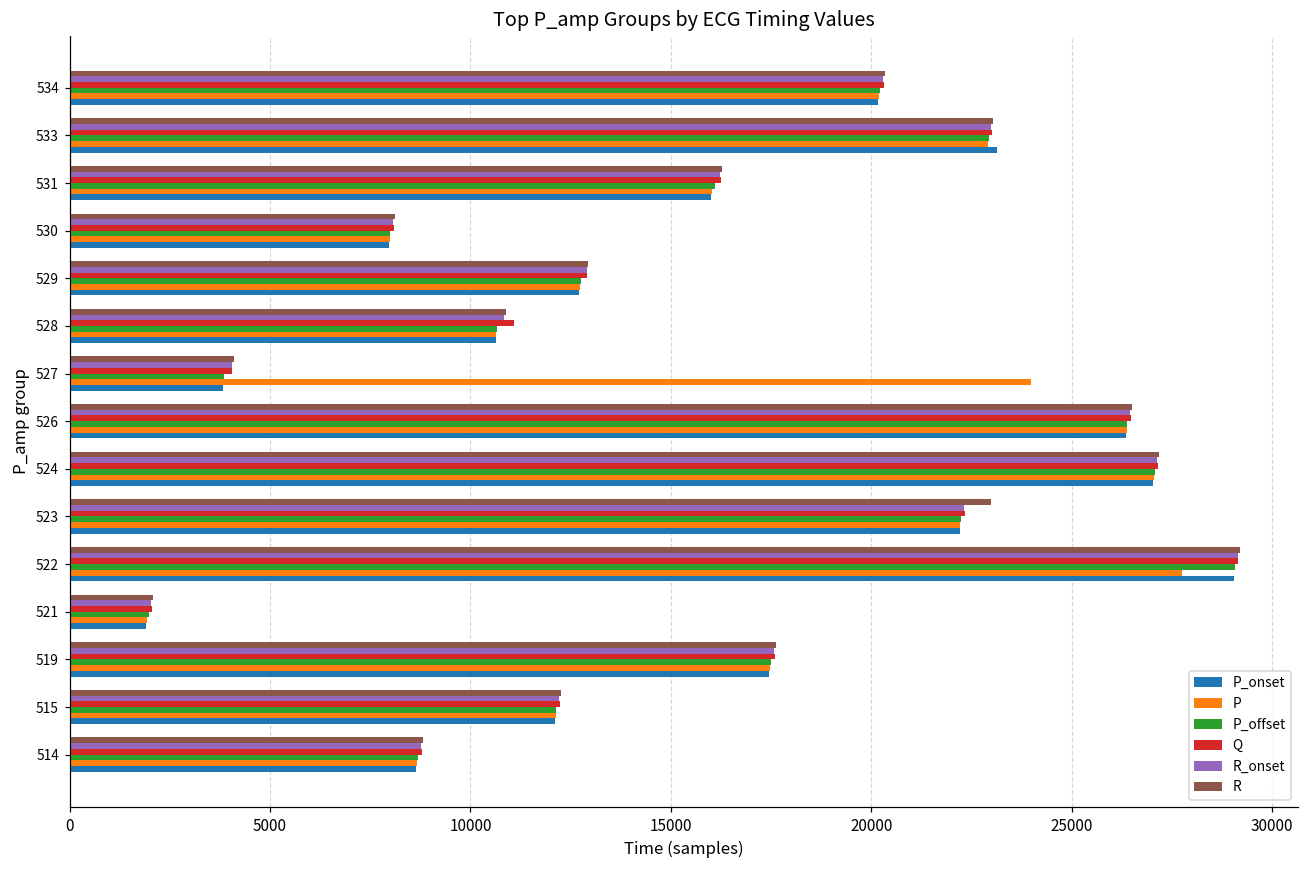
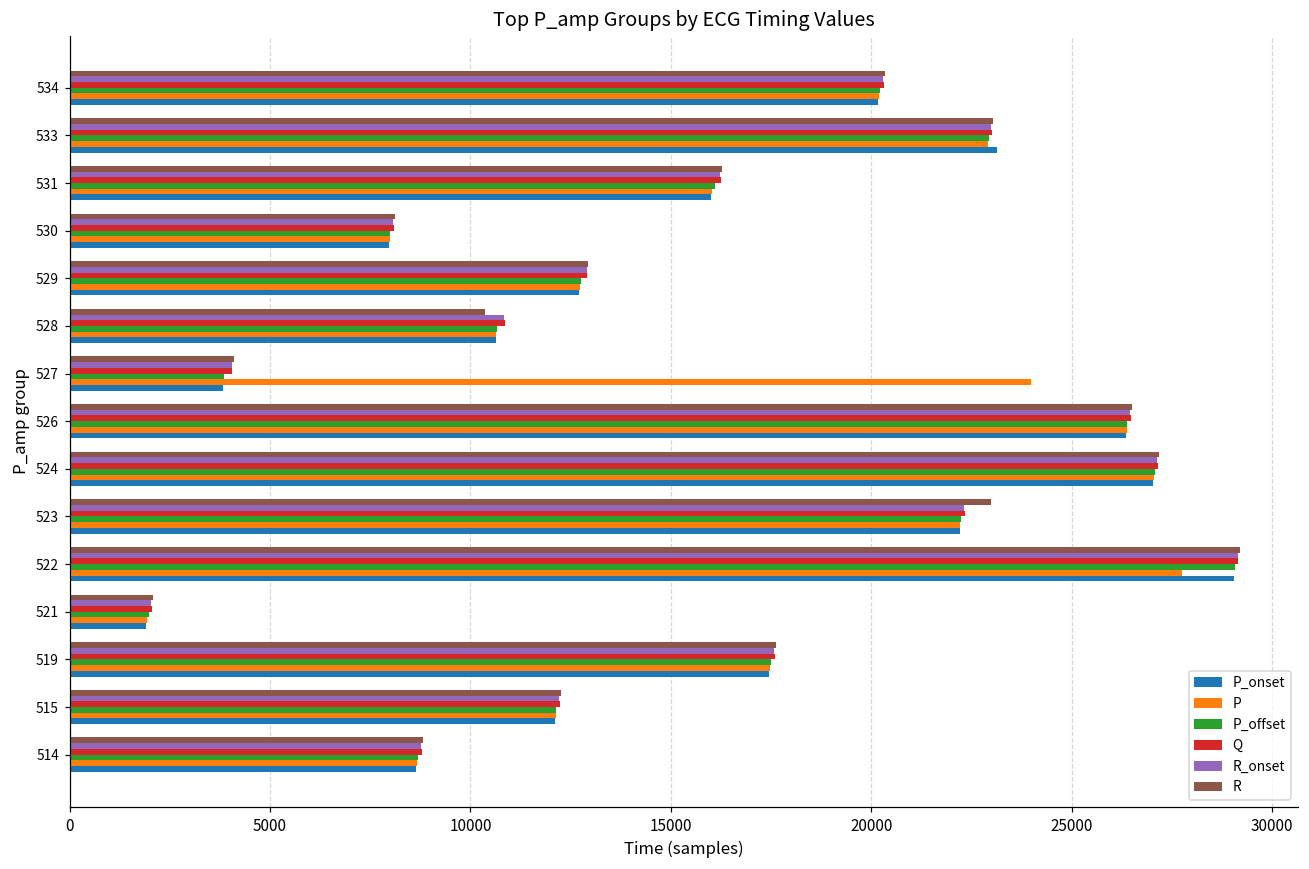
  {
    "P_onset": {
      "534": 20200,
      "533": 23100,
      "531": 16000,
      "530": 8000,
      "529": 12700,
      "528": 10600,
      "527": 3800,
      "526": 26400,
      "524": 27000,
      "523": 22200,
      "522": 29000,
      "521": 1900,
      "519": 17400,
      "515": 12100,
      "514": 8700
    },
    "P": {
      "534": 20200,
      "533": 22900,
      "531": 16000,
      "530": 8000,
      "529": 12700,
      "528": 10600,
      "527": 24000,
      "526": 26400,
      "524": 27000,
      "523": 22200,
      "522": 27700,
      "521": 1900,
      "519": 17500,
      "515": 12100,
      "514": 8700
    },
    "P_offset": {
      "534": 20200,
      "533": 22900,
      "531": 16100,
      "530": 8000,
      "529": 12800,
      "528": 10700,
      "527": 3900,
      "526": 26400,
      "524": 27100,
      "523": 22200,
      "522": 29100,
      "521": 2000,
      "519": 17500,
      "515": 12100,
      "514": 8700
    },
    "Q": {
      "534": 20300,
      "533": 23000,
      "531": 16300,
      "530": 8100,
      "529": 12900,
-     "528": 11100,
+     "528": 10900,
      "527": 4100,
      "526": 26500,
      "524": 27200,
      "523": 22300,
      "522": 29200,
      "521": 2100,
      "519": 17600,
      "515": 12200,
      "514": 8800
    },
    "R_onset": {
      "534": 20300,
      "533": 23000,
      "531": 16200,
      "530": 8100,
      "529": 12900,
      "528": 10800,
      "527": 4000,
      "526": 26500,
      "524": 27100,
      "523": 22300,
      "522": 29100,
      "521": 2000,
      "519": 17600,
      "515": 12200,
      "514": 8800
    },
    "R": {
      "534": 20300,
      "533": 23000,
      "531": 16300,
      "530": 8100,
      "529": 12900,
-     "528": 10900,
+     "528": 10400,
      "527": 4100,
      "526": 26500,
      "524": 27200,
      "523": 23000,
      "522": 29200,
      "521": 2100,
      "519": 17600,
      "515": 12300,
      "514": 8800
    }
  }
